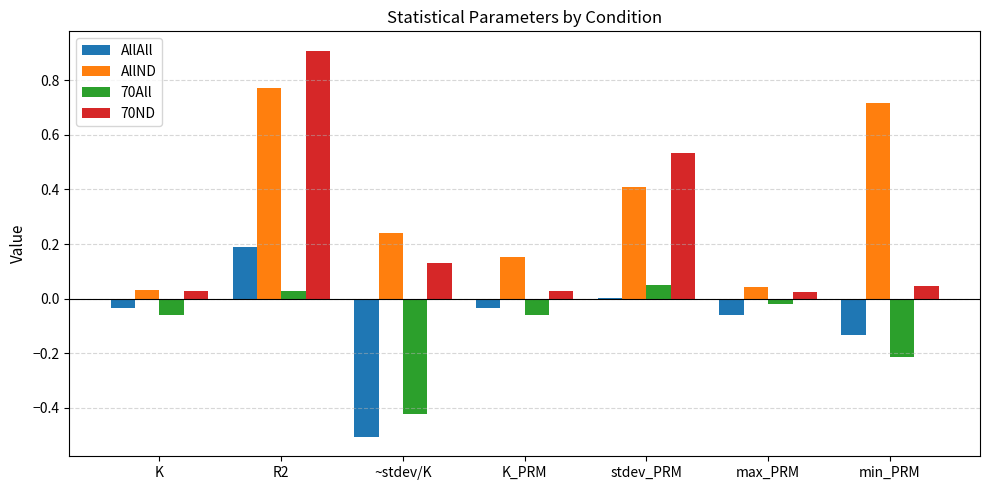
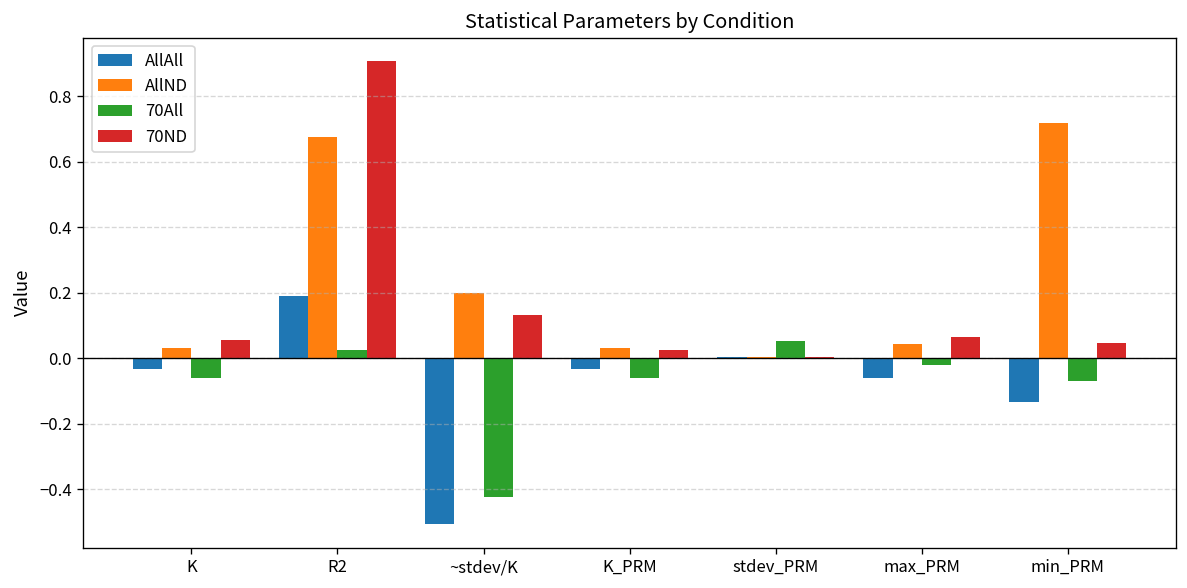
  {
    "AllAll": {
      "K": -0.03,
      "R2": 0.19,
      "~stdev/K": -0.51,
      "K_PRM": -0.03,
      "max_PRM": -0.06,
      "min_PRM": -0.13
    },
    "AllND": {
      "K": 0.03,
-     "R2": 0.77,
-     "~stdev/K": 0.24,
-     "K_PRM": 0.15,
-     "stdev_PRM": 0.41,
+     "R2": 0.68,
+     "~stdev/K": 0.20,
+     "K_PRM": 0.03,
+     "stdev_PRM": 0.00,
      "max_PRM": 0.04,
      "min_PRM": 0.72
    },
    "70All": {
      "K": -0.06,
      "R2": 0.03,
      "~stdev/K": -0.42,
      "K_PRM": -0.06,
      "stdev_PRM": 0.05,
      "max_PRM": -0.02,
-     "min_PRM": -0.21
+     "min_PRM": -0.07
    },
    "70ND": {
-     "K": 0.03,
+     "K": 0.06,
      "R2": 0.91,
      "~stdev/K": 0.13,
      "K_PRM": 0.03,
-     "stdev_PRM": 0.54,
-     "max_PRM": 0.03,
+     "stdev_PRM": 0.00,
+     "max_PRM": 0.06,
      "min_PRM": 0.05
    }
  }
